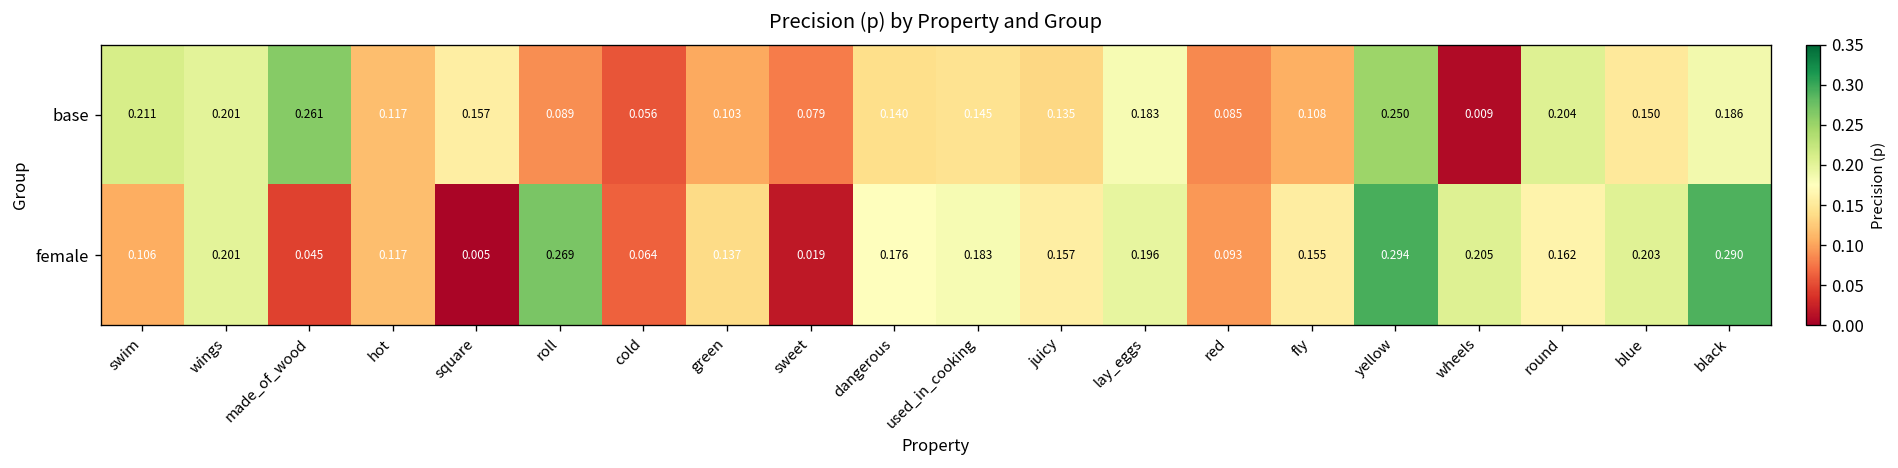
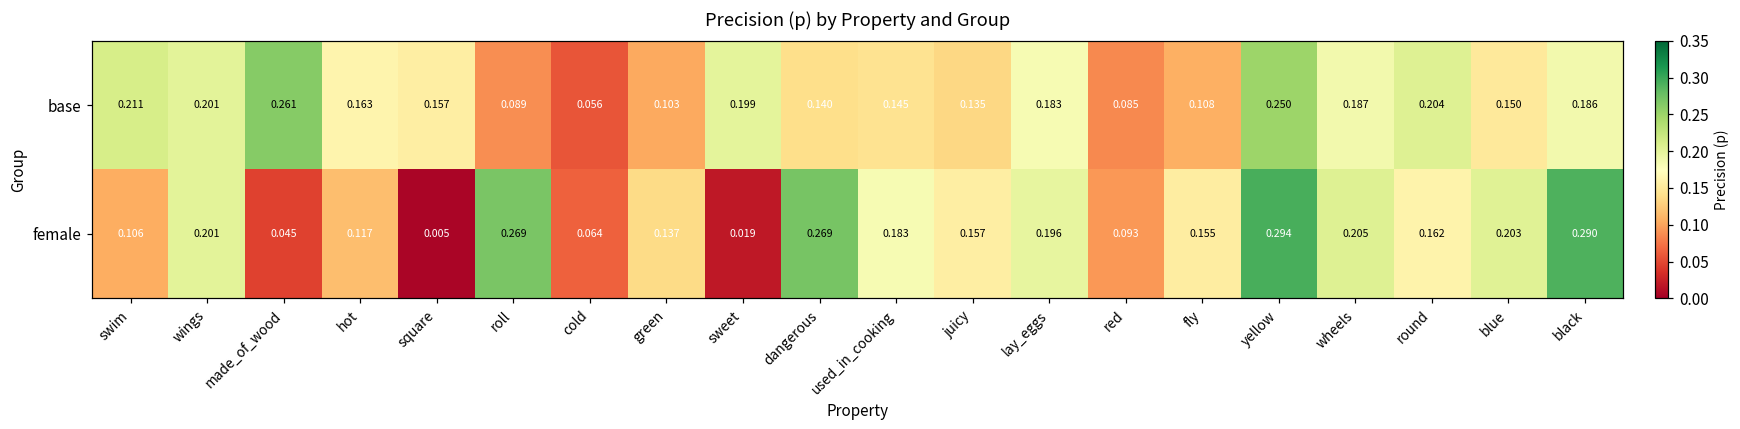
  {
    "base": {
      "swim": 0.211,
      "wings": 0.201,
      "made_of_wood": 0.261,
-     "hot": 0.117,
+     "hot": 0.163,
      "square": 0.157,
      "roll": 0.089,
      "cold": 0.056,
      "green": 0.103,
-     "sweet": 0.079,
+     "sweet": 0.199,
      "dangerous": 0.140,
      "used_in_cooking": 0.145,
      "juicy": 0.135,
      "lay_eggs": 0.183,
      "red": 0.085,
      "fly": 0.108,
      "yellow": 0.250,
-     "wheels": 0.009,
+     "wheels": 0.187,
      "round": 0.204,
      "blue": 0.150,
      "black": 0.186
    },
    "female": {
      "swim": 0.106,
      "wings": 0.201,
      "made_of_wood": 0.045,
      "hot": 0.117,
      "square": 0.005,
      "roll": 0.269,
      "cold": 0.064,
      "green": 0.137,
      "sweet": 0.019,
-     "dangerous": 0.176,
+     "dangerous": 0.269,
      "used_in_cooking": 0.183,
      "juicy": 0.157,
      "lay_eggs": 0.196,
      "red": 0.093,
      "fly": 0.155,
      "yellow": 0.294,
      "wheels": 0.205,
      "round": 0.162,
      "blue": 0.203,
      "black": 0.290
    }
  }
